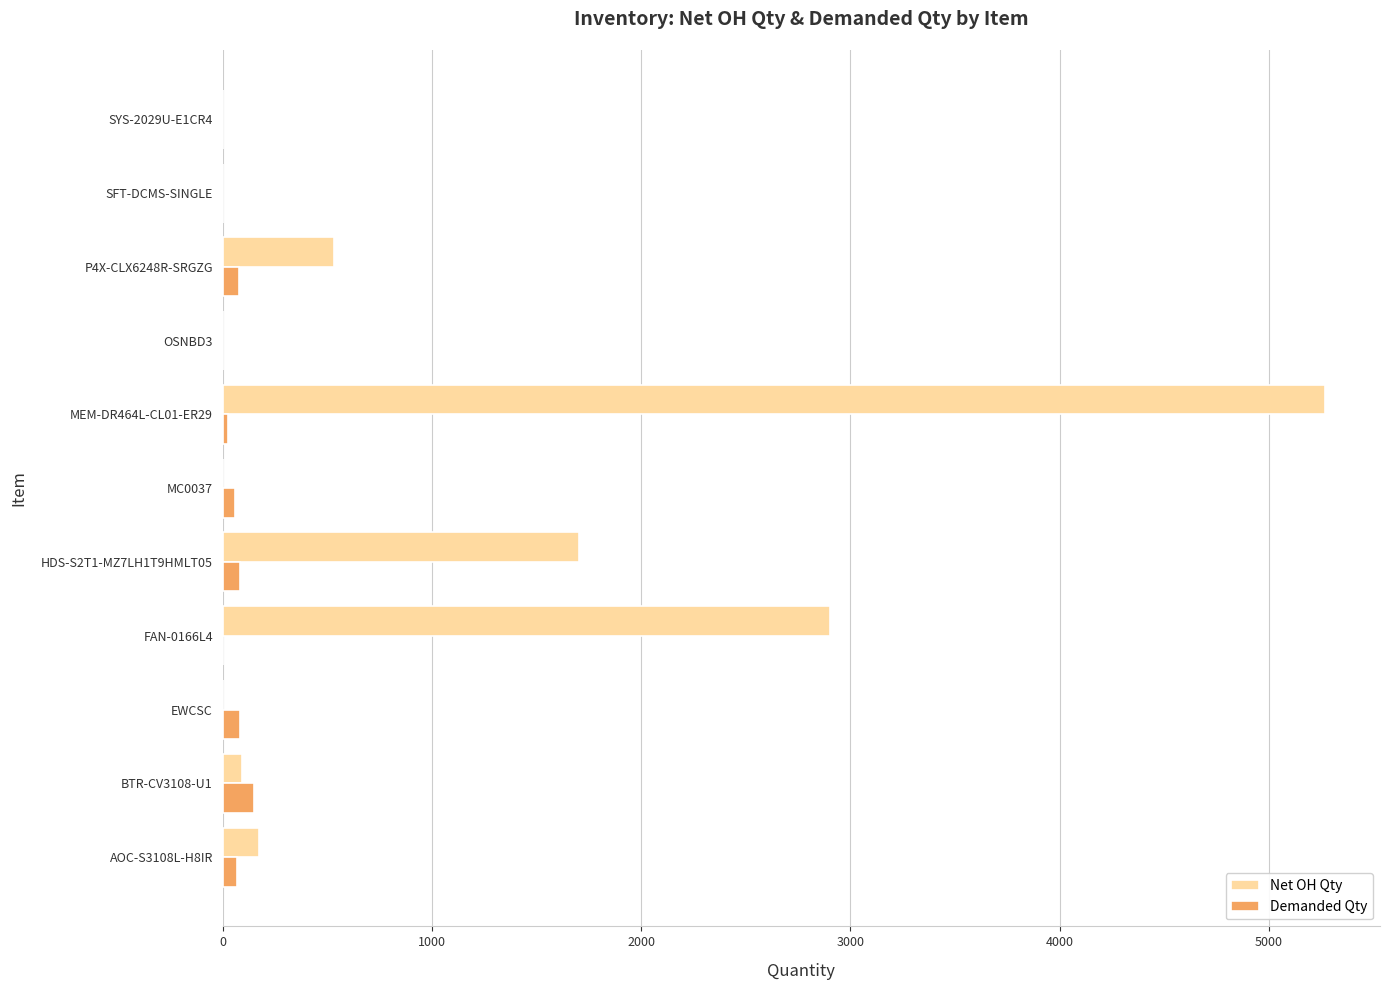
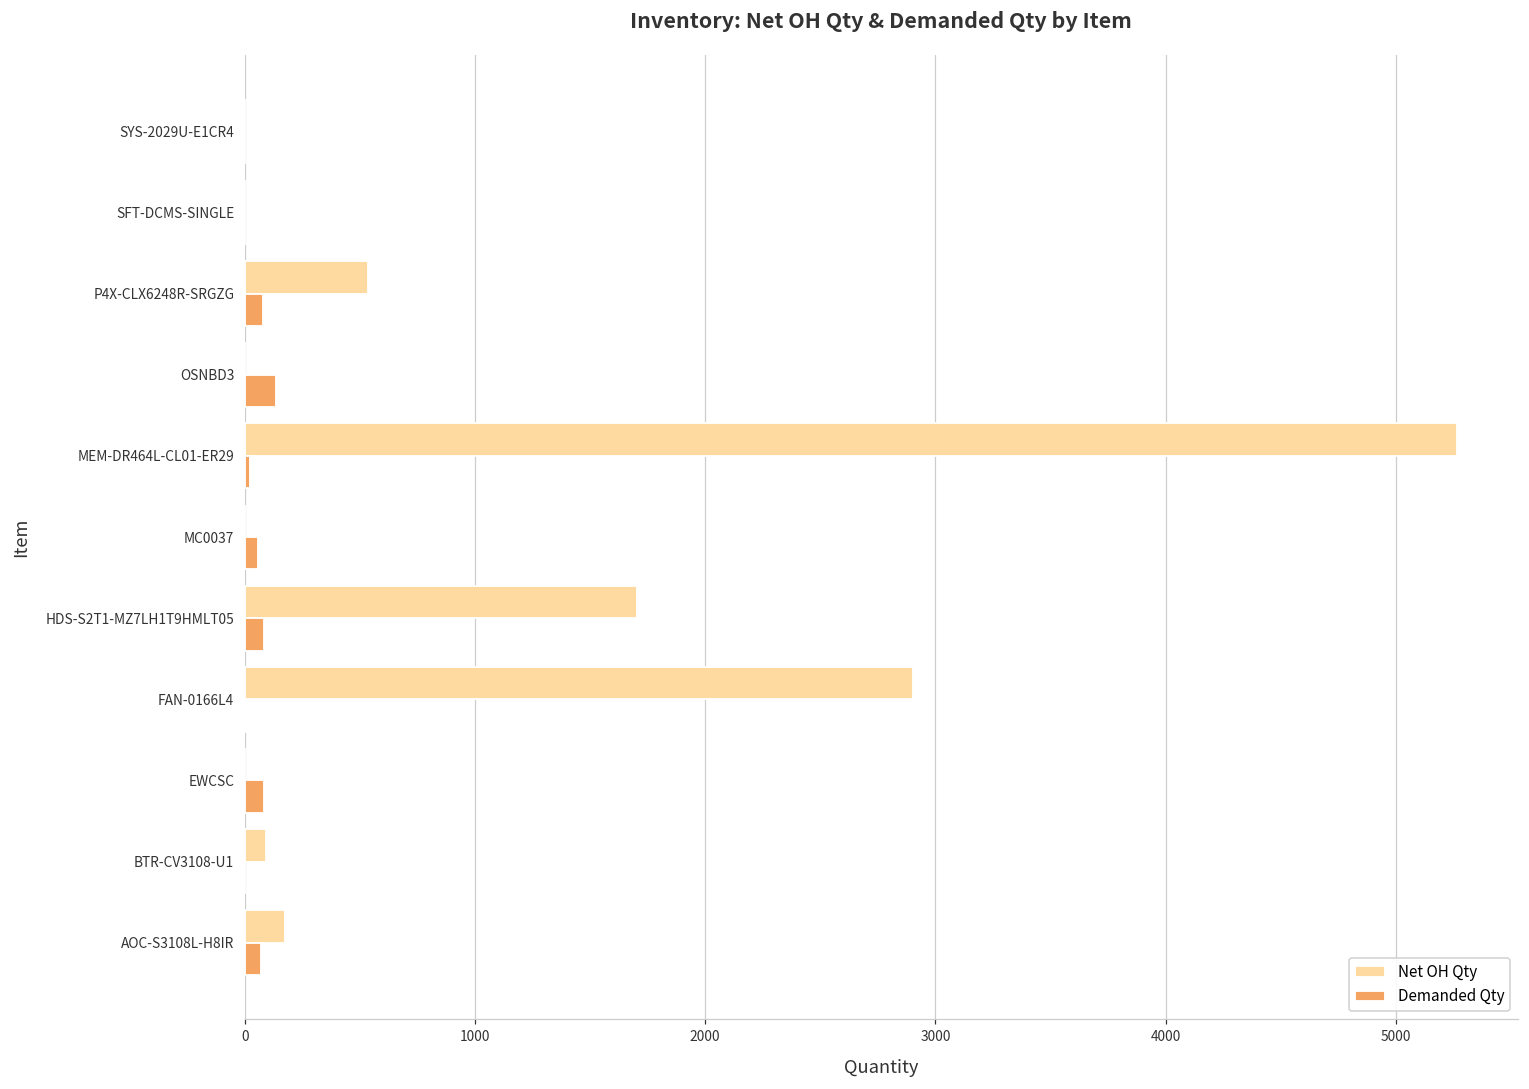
  {
    "Net OH Qty": {
      "SYS-2029U-E1CR4": 0,
      "SFT-DCMS-SINGLE": 0,
      "P4X-CLX6248R-SRGZG": 530,
      "OSNBD3": 0,
      "MEM-DR464L-CL01-ER29": 5270,
      "MC0037": 0,
      "HDS-S2T1-MZ7LH1T9HMLT05": 1700,
      "FAN-0166L4": 2900,
      "EWCSC": 0,
      "BTR-CV3108-U1": 90,
      "AOC-S3108L-H8IR": 170
    },
    "Demanded Qty": {
      "P4X-CLX6248R-SRGZG": 80,
-     "OSNBD3": 0,
+     "OSNBD3": 130,
      "MEM-DR464L-CL01-ER29": 20,
      "MC0037": 60,
      "HDS-S2T1-MZ7LH1T9HMLT05": 80,
      "EWCSC": 80,
-     "BTR-CV3108-U1": 150,
+     "BTR-CV3108-U1": 0,
      "AOC-S3108L-H8IR": 70
    }
  }
